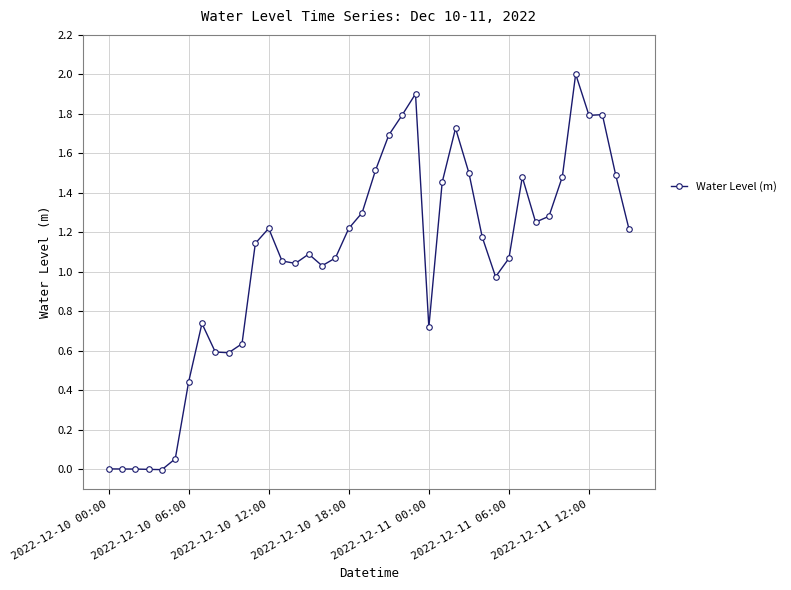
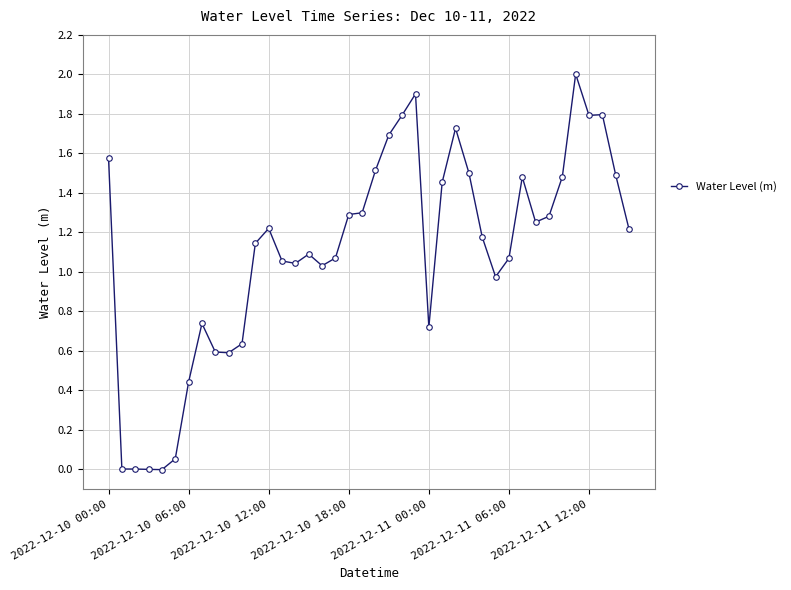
  {
-   "2022-12-10 00:00": 0.00,
+   "2022-12-10 00:00": 1.58,
    "2022-12-10 06:00": 0.44,
    "2022-12-10 12:00": 1.22,
-   "2022-12-10 18:00": 1.22,
+   "2022-12-10 18:00": 1.29,
    "2022-12-11 00:00": 0.72,
    "2022-12-11 06:00": 1.07,
    "2022-12-11 12:00": 1.79
  }
